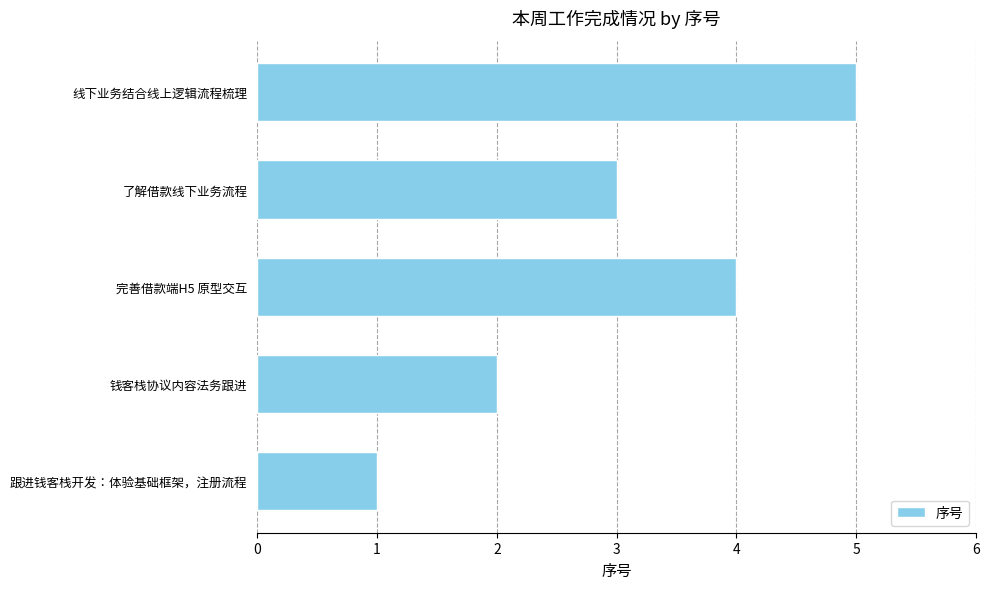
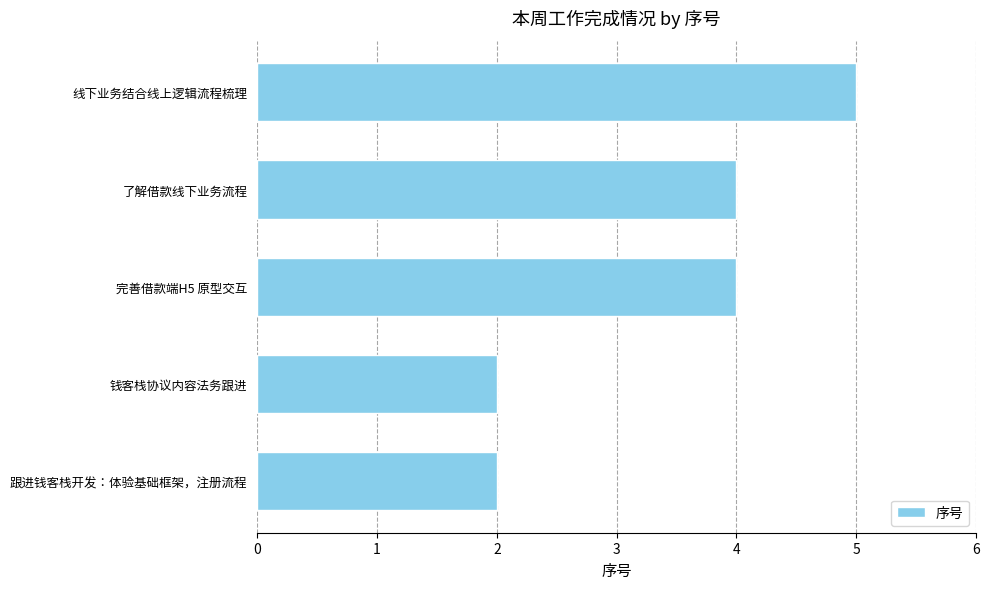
  {
    "线下业务结合线上逻辑流程梳理": 5,
-   "了解借款线下业务流程": 3,
+   "了解借款线下业务流程": 4,
    "完善借款端H5 原型交互": 4,
    "钱客栈协议内容法务跟进": 2,
-   "跟进钱客栈开发：体验基础框架，注册流程": 1
+   "跟进钱客栈开发：体验基础框架，注册流程": 2
  }
